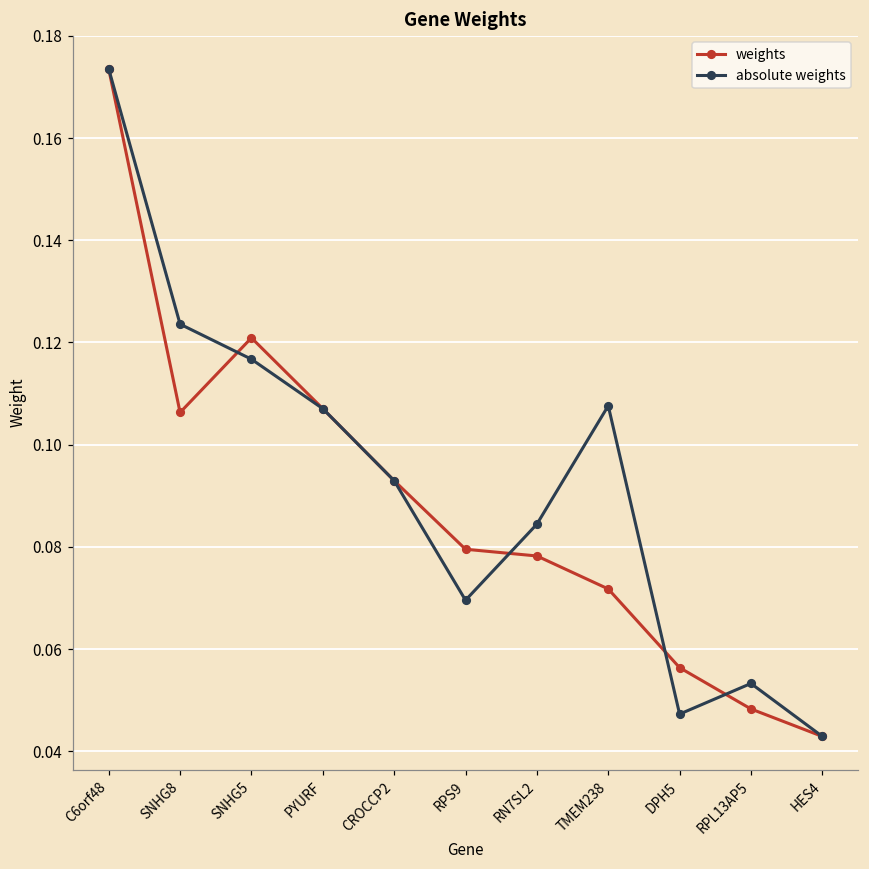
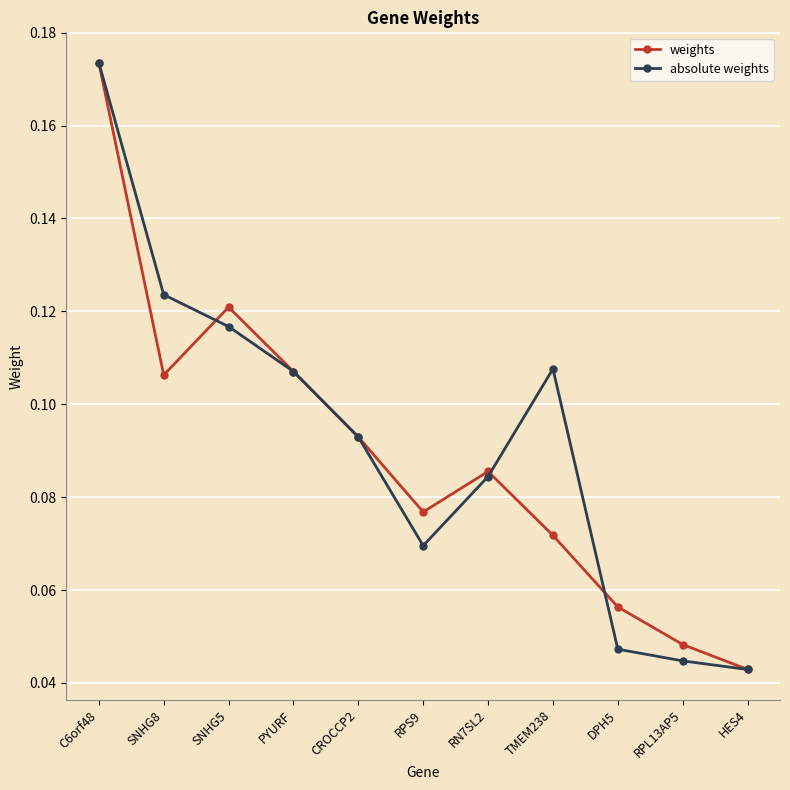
  {
    "weights": {
      "SNHG8": 0.106,
      "SNHG5": 0.121,
-     "RPS9": 0.080,
-     "RN7SL2": 0.078,
+     "RPS9": 0.077,
+     "RN7SL2": 0.086,
      "TMEM238": 0.072,
      "DPH5": 0.056,
      "RPL13AP5": 0.048
    },
    "absolute weights": {
      "SNHG8": 0.124,
      "SNHG5": 0.117,
      "RPS9": 0.070,
      "RN7SL2": 0.084,
      "TMEM238": 0.108,
      "DPH5": 0.047,
-     "RPL13AP5": 0.053
+     "RPL13AP5": 0.045
    }
  }
